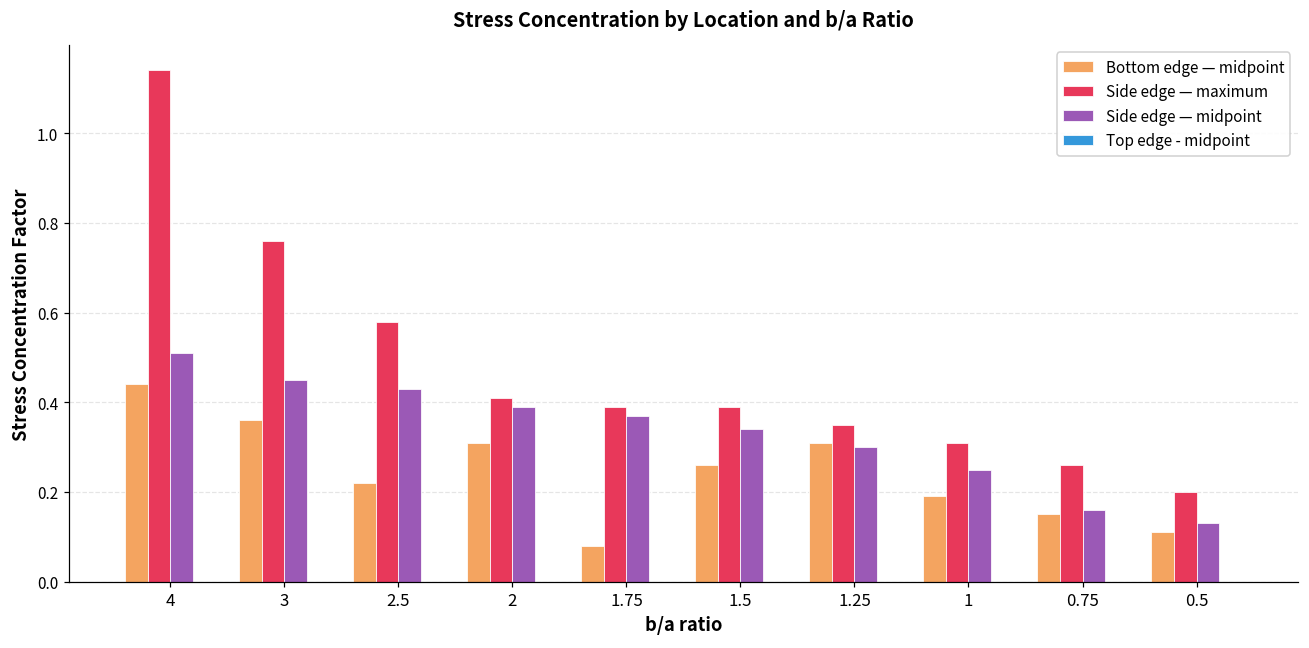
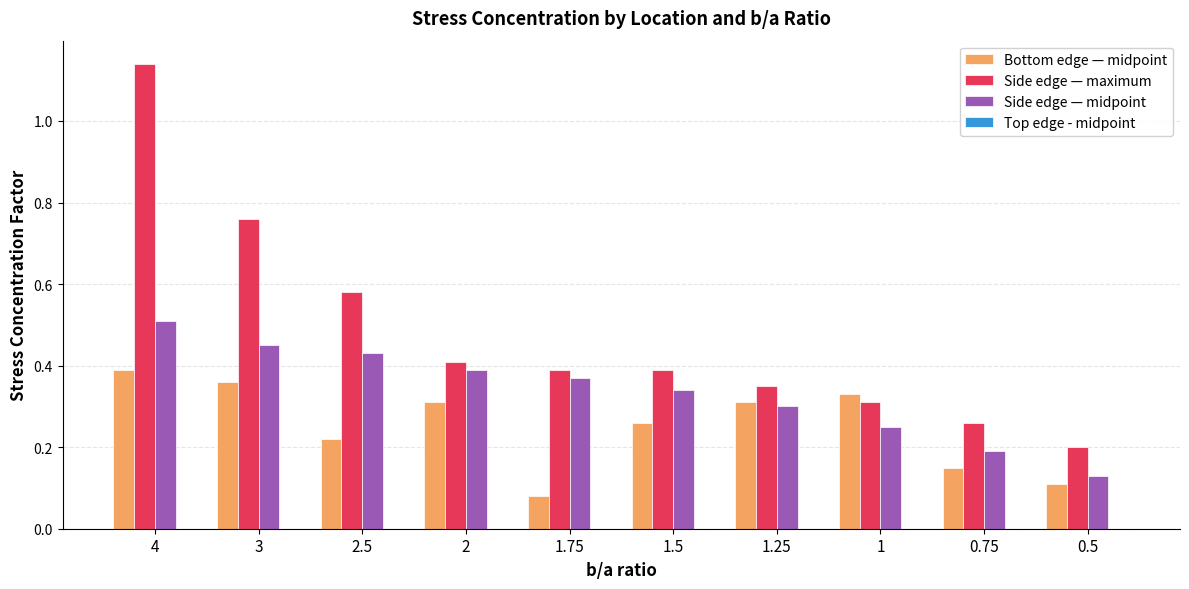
  {
    "Bottom edge — midpoint": {
-     "4": 0.44,
+     "4": 0.39,
      "3": 0.36,
      "2.5": 0.22,
      "2": 0.31,
      "1.75": 0.08,
      "1.5": 0.26,
      "1.25": 0.31,
-     "1": 0.19,
+     "1": 0.33,
      "0.75": 0.15,
      "0.5": 0.11
    },
    "Side edge — maximum": {
      "4": 1.14,
      "3": 0.76,
      "2.5": 0.58,
      "2": 0.41,
      "1.75": 0.39,
      "1.5": 0.39,
      "1.25": 0.35,
      "1": 0.31,
      "0.75": 0.26,
      "0.5": 0.20
    },
    "Side edge — midpoint": {
      "4": 0.51,
      "3": 0.45,
      "2.5": 0.43,
      "2": 0.39,
      "1.75": 0.37,
      "1.5": 0.34,
      "1.25": 0.30,
      "1": 0.25,
-     "0.75": 0.16,
+     "0.75": 0.19,
      "0.5": 0.13
    },
    "Top edge - midpoint": {
      "4": 0.00,
      "3": 0.00,
      "2.5": 0.00,
      "2": 0.00,
      "1.75": 0.00,
      "1.5": 0.00,
      "1.25": 0.00,
      "1": 0.00,
      "0.75": 0.00,
      "0.5": 0.00
    }
  }
